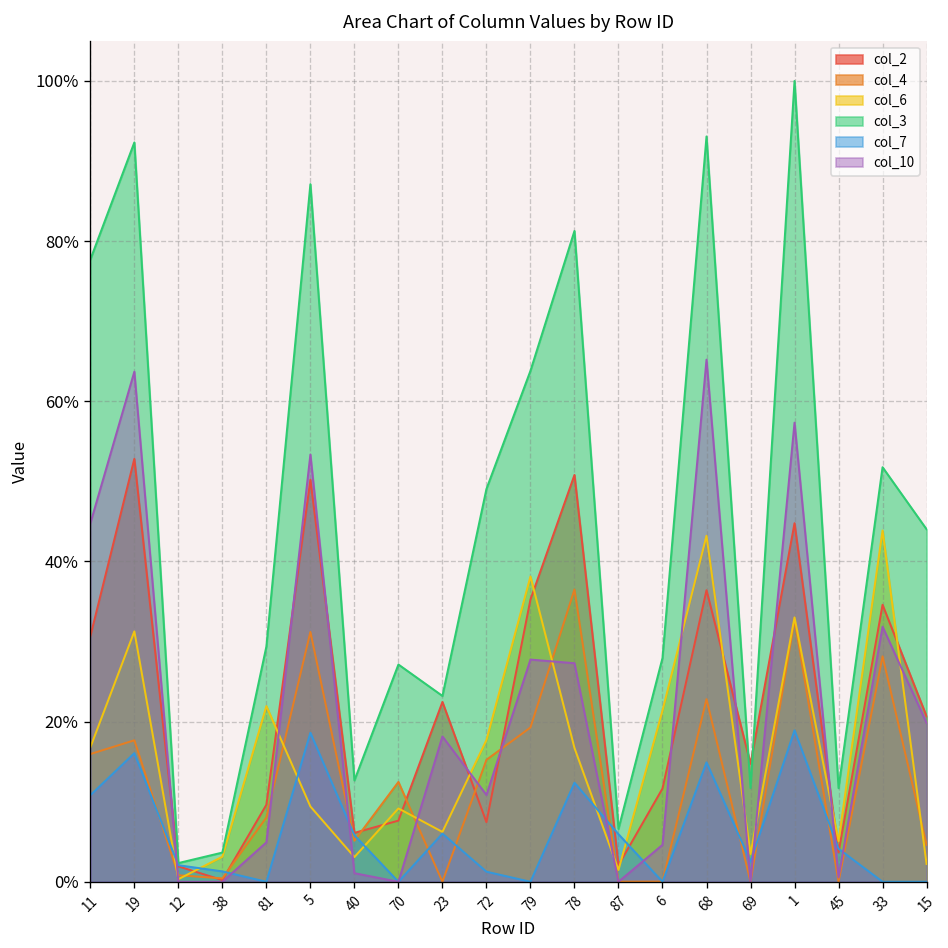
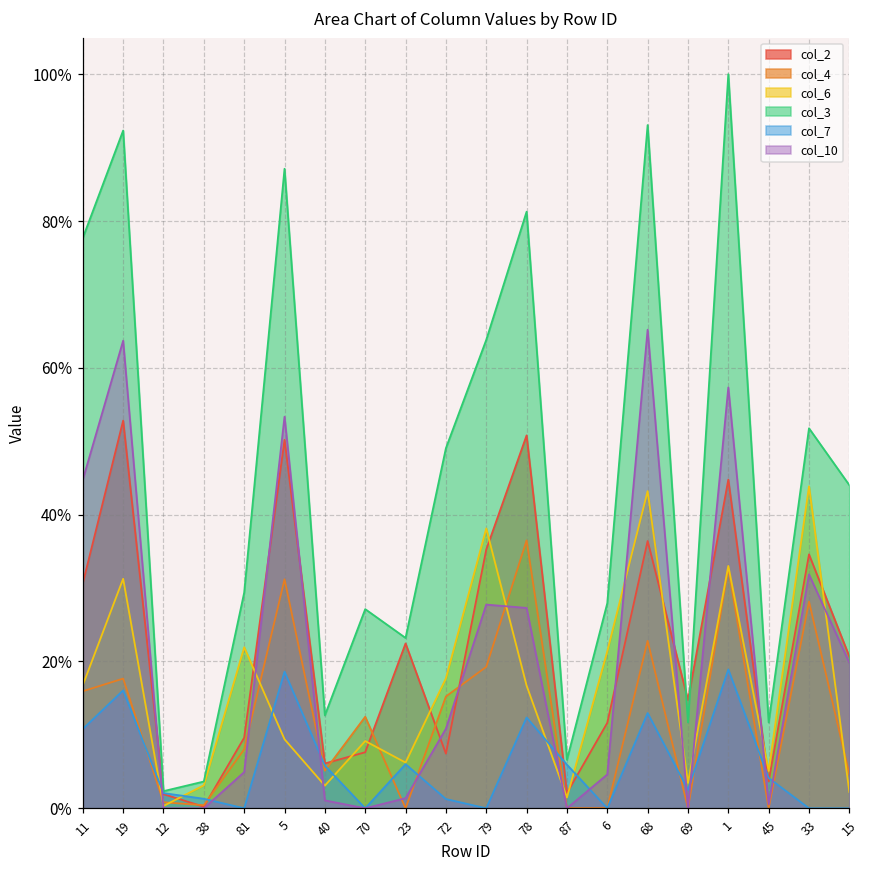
  {
    "col_6": {
      "11": "17%",
      "19": "31%",
      "38": "3%",
      "81": "22%",
      "5": "9%",
      "40": "3%",
      "70": "9%",
      "72": "18%",
      "79": "38%",
      "78": "17%",
      "87": "1%",
      "6": "21%",
      "68": "43%",
      "69": "3%",
      "45": "5%",
      "33": "44%",
      "15": "2%"
    },
    "col_3": {
      "11": "78%",
      "19": "92%",
      "38": "4%",
      "81": "29%",
      "5": "87%",
      "40": "13%",
      "70": "27%",
      "23": "23%",
      "72": "49%",
      "79": "64%",
      "78": "81%",
      "87": "7%",
      "6": "28%",
      "68": "93%",
      "69": "12%",
      "1": "100%",
      "45": "12%",
      "33": "52%",
      "15": "44%"
    },
    "col_7": {
      "11": "11%",
      "19": "16%",
      "38": "1%",
      "81": "0%",
      "5": "19%",
      "72": "1%",
      "79": "0%",
      "78": "12%",
      "87": "6%",
-     "68": "15%",
+     "68": "13%",
      "69": "3%",
      "1": "19%",
      "45": "4%",
      "33": "0%",
      "15": "0%"
    },
    "col_10": {
      "11": "45%",
      "19": "64%",
      "81": "5%",
      "5": "53%",
      "40": "1%",
-     "23": "18%",
+     "23": "1%",
      "72": "11%",
      "79": "28%",
      "78": "27%",
      "6": "5%",
      "68": "65%",
      "1": "57%",
      "45": "1%",
      "33": "32%",
      "15": "20%"
    }
  }
